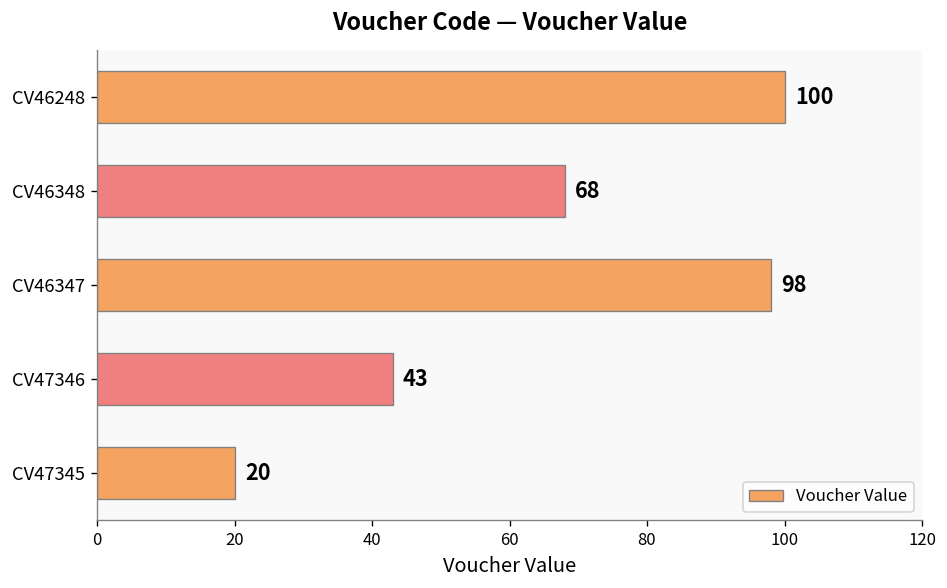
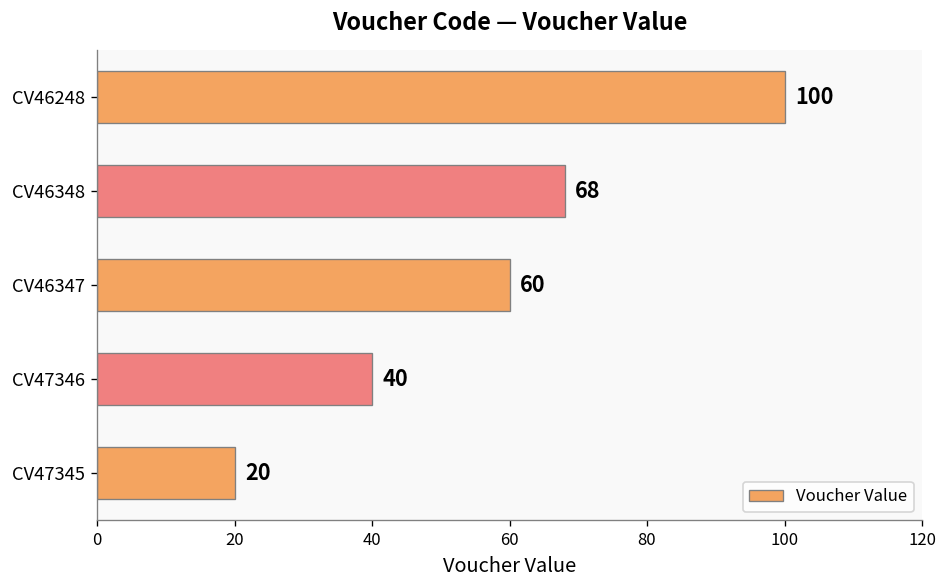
  {
    "CV46248": 100,
    "CV46348": 68,
-   "CV46347": 98,
-   "CV47346": 43,
+   "CV46347": 60,
+   "CV47346": 40,
    "CV47345": 20
  }
